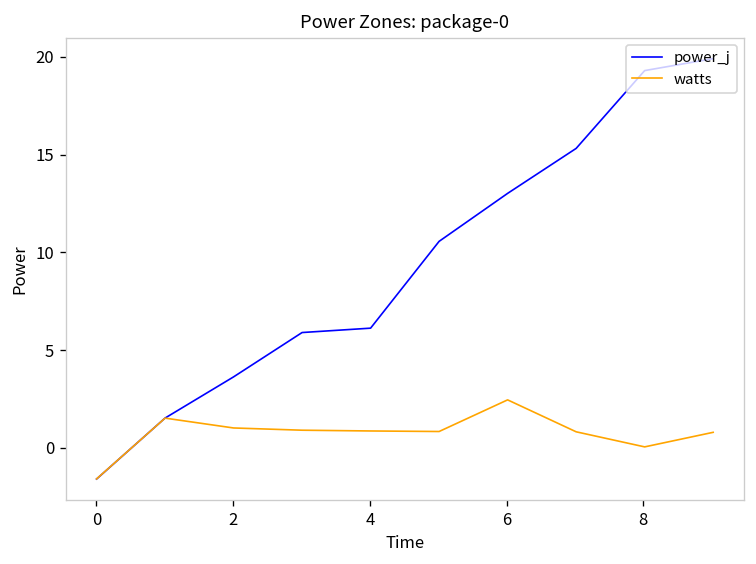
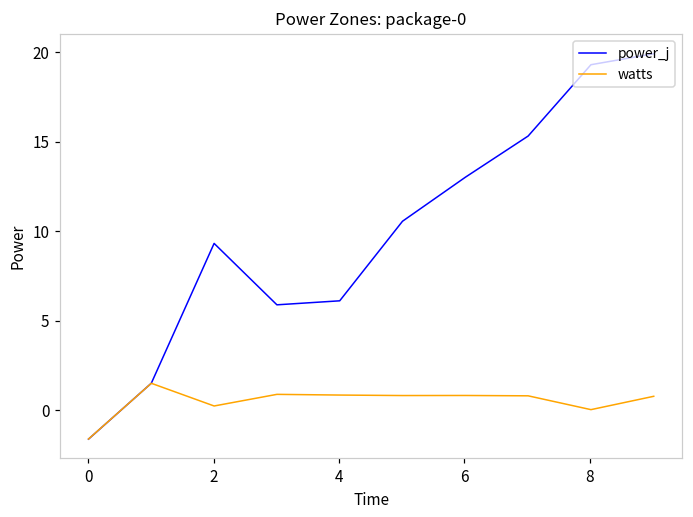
  {
    "power_j": {
-     "2": 3.6,
+     "2": 9.3,
      "4": 6.1,
      "6": 13.0
    },
    "watts": {
-     "2": 1.0,
+     "2": 0.3,
      "4": 0.9,
-     "6": 2.5,
+     "6": 0.8,
      "8": 0.0
    }
  }
